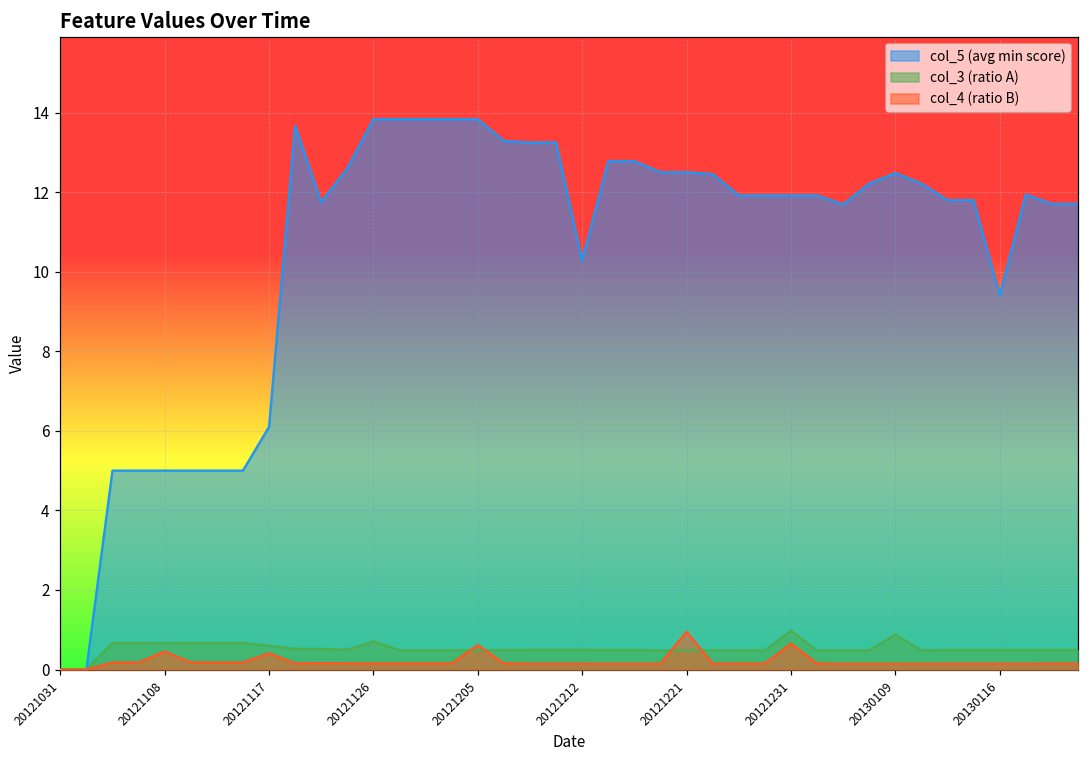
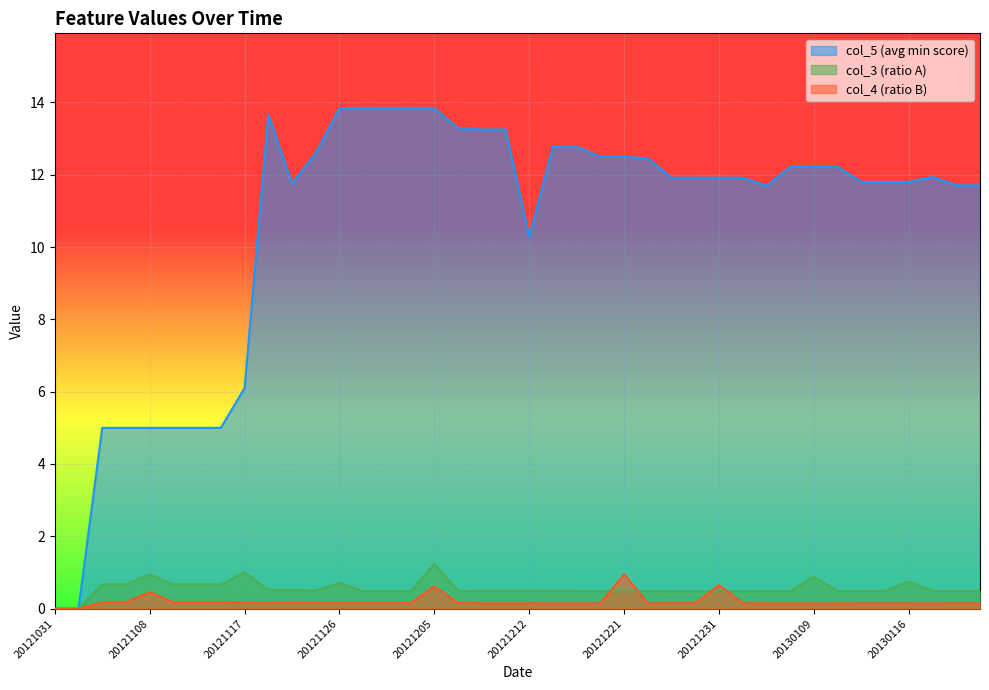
  {
    "col_5 (avg min score)": {
      "20121108": 5.0,
      "20121117": 6.1,
      "20121126": 13.8,
      "20121205": 13.8,
      "20121212": 10.3,
      "20121221": 12.5,
      "20121231": 11.9,
-     "20130109": 12.5,
-     "20130116": 9.4
+     "20130109": 12.2,
+     "20130116": 11.8
    },
    "col_3 (ratio A)": {
-     "20121108": 0.7,
-     "20121117": 0.6,
+     "20121108": 0.9,
+     "20121117": 1.0,
      "20121126": 0.7,
-     "20121205": 0.5,
+     "20121205": 1.2,
      "20121212": 0.5,
      "20121221": 0.5,
-     "20121231": 1.0,
+     "20121231": 0.5,
      "20130109": 0.9,
-     "20130116": 0.5
+     "20130116": 0.8
    },
    "col_4 (ratio B)": {
      "20121108": 0.5,
-     "20121117": 0.4,
+     "20121117": 0.2,
      "20121126": 0.2,
      "20121205": 0.6,
      "20121212": 0.1,
      "20121221": 0.9,
      "20121231": 0.7,
      "20130109": 0.1,
      "20130116": 0.1
    }
  }
